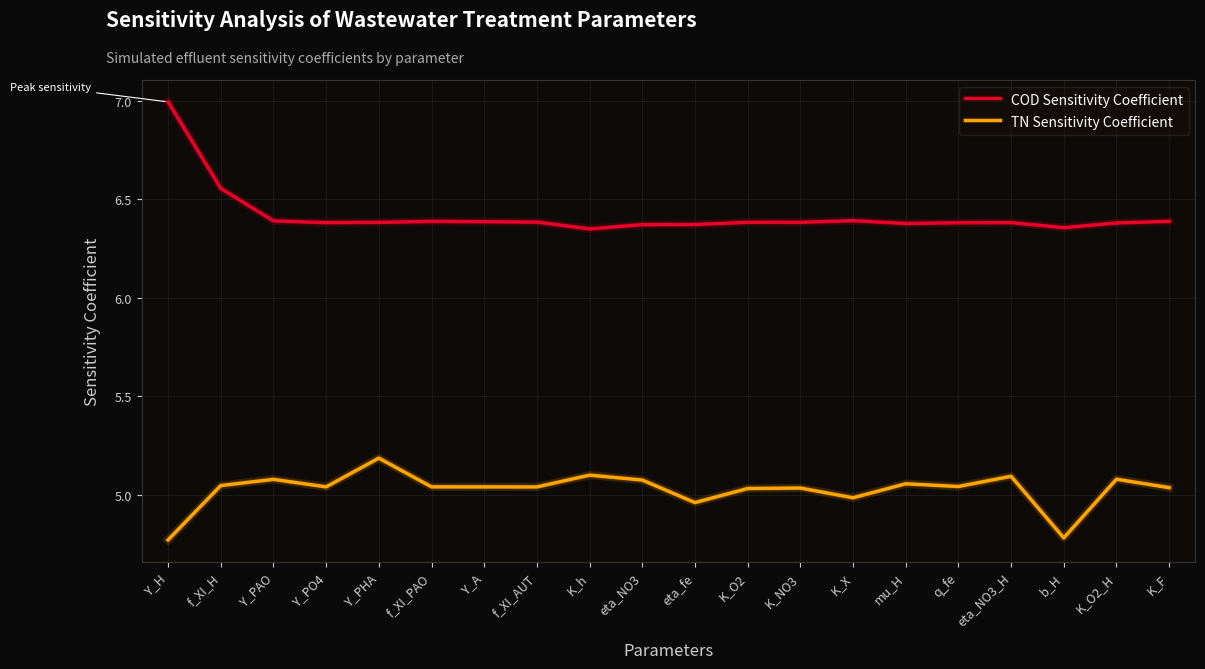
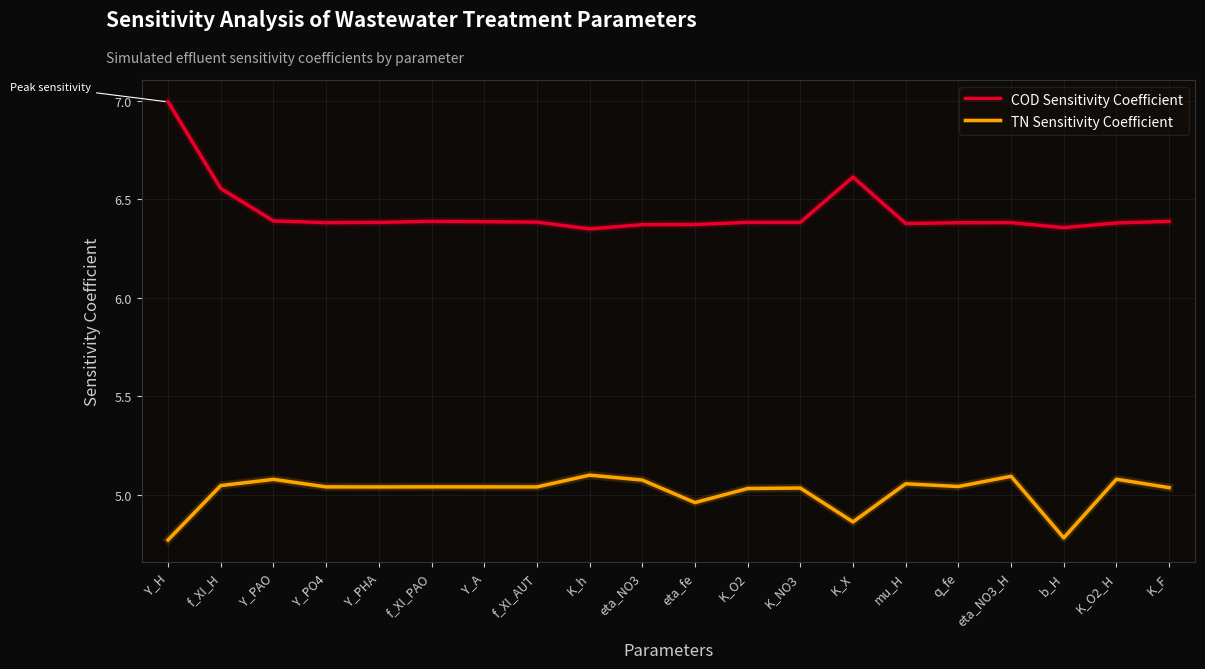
  {
    "COD Sensitivity Coefficient": {
      "Y_H": 6.99,
      "f_XI_H": 6.55,
      "Y_PAO": 6.39,
      "Y_PO4": 6.38,
      "Y_PHA": 6.38,
      "f_XI_PAO": 6.39,
      "Y_A": 6.39,
      "f_XI_AUT": 6.38,
      "K_h": 6.35,
      "eta_NO3": 6.37,
      "eta_fe": 6.37,
      "K_O2": 6.38,
      "K_NO3": 6.38,
-     "K_X": 6.39,
+     "K_X": 6.61,
      "mu_H": 6.38,
      "q_fe": 6.38,
      "eta_NO3_H": 6.38,
      "b_H": 6.35,
      "K_O2_H": 6.38,
      "K_F": 6.39
    },
    "TN Sensitivity Coefficient": {
      "Y_H": 4.77,
      "f_XI_H": 5.05,
      "Y_PAO": 5.08,
      "Y_PO4": 5.04,
-     "Y_PHA": 5.19,
+     "Y_PHA": 5.04,
      "f_XI_PAO": 5.04,
      "Y_A": 5.04,
      "f_XI_AUT": 5.04,
      "K_h": 5.10,
      "eta_NO3": 5.07,
      "eta_fe": 4.96,
      "K_O2": 5.03,
      "K_NO3": 5.03,
-     "K_X": 4.98,
+     "K_X": 4.86,
      "mu_H": 5.06,
      "q_fe": 5.04,
      "eta_NO3_H": 5.09,
      "b_H": 4.78,
      "K_O2_H": 5.08,
      "K_F": 5.04
    }
  }
